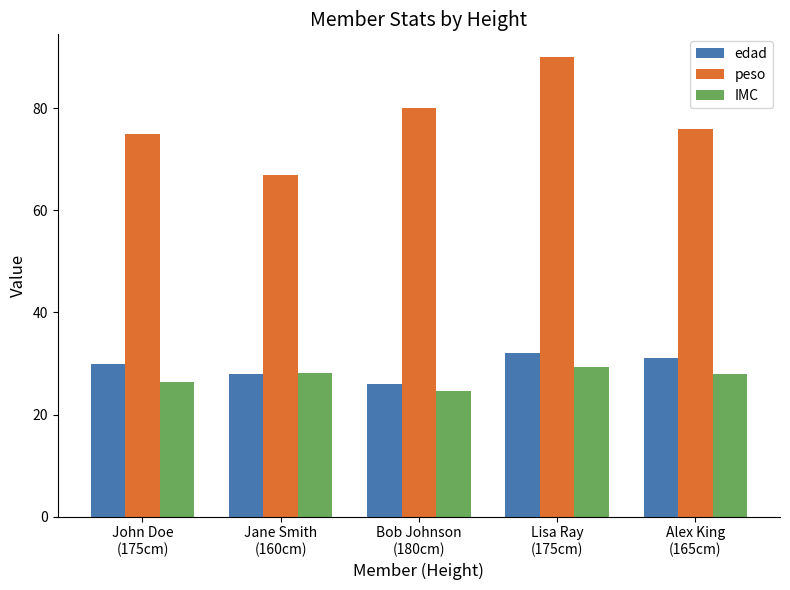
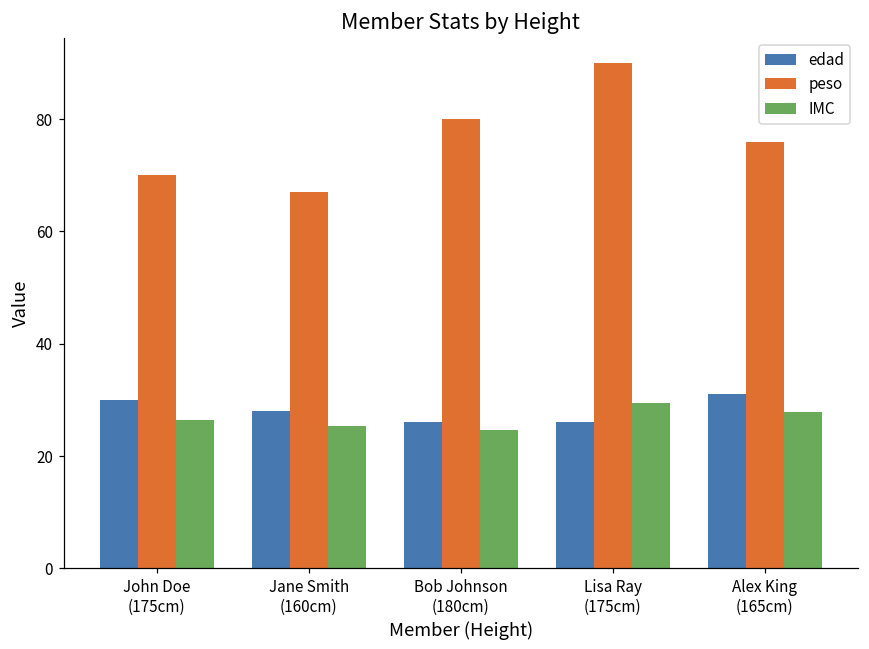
  {
    "edad": {
      "John Doe (175cm)": 30,
      "Jane Smith (160cm)": 28,
      "Bob Johnson (180cm)": 26,
-     "Lisa Ray (175cm)": 32,
+     "Lisa Ray (175cm)": 26,
      "Alex King (165cm)": 31
    },
    "peso": {
-     "John Doe (175cm)": 75,
+     "John Doe (175cm)": 70,
      "Jane Smith (160cm)": 67,
      "Bob Johnson (180cm)": 80,
      "Lisa Ray (175cm)": 90,
      "Alex King (165cm)": 76
    },
    "IMC": {
      "John Doe (175cm)": 26,
-     "Jane Smith (160cm)": 28,
+     "Jane Smith (160cm)": 25,
      "Bob Johnson (180cm)": 25,
      "Lisa Ray (175cm)": 29,
      "Alex King (165cm)": 28
    }
  }
